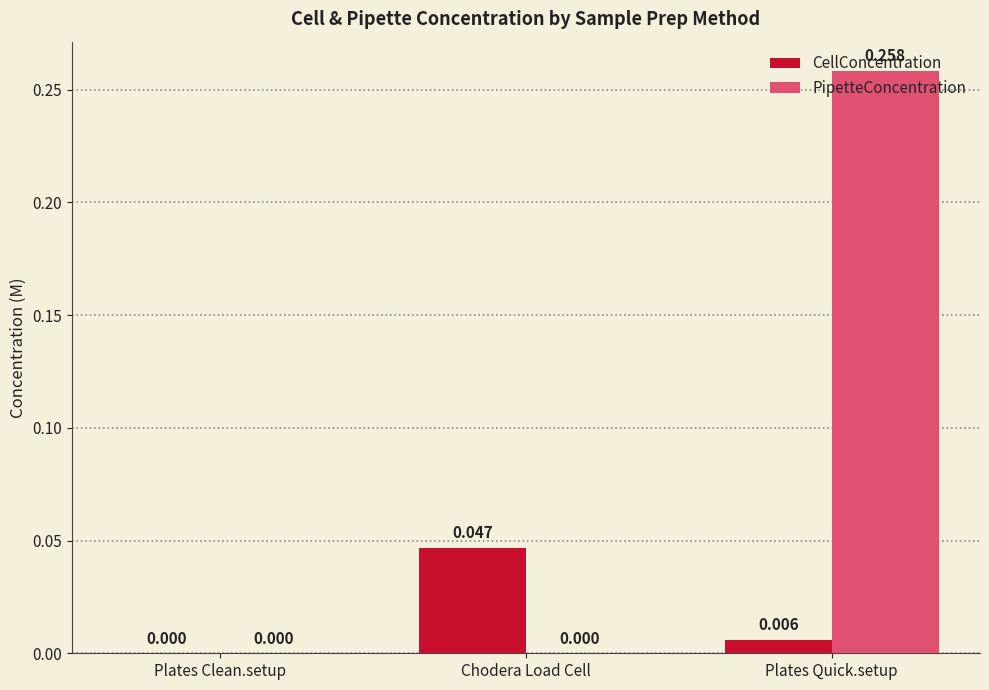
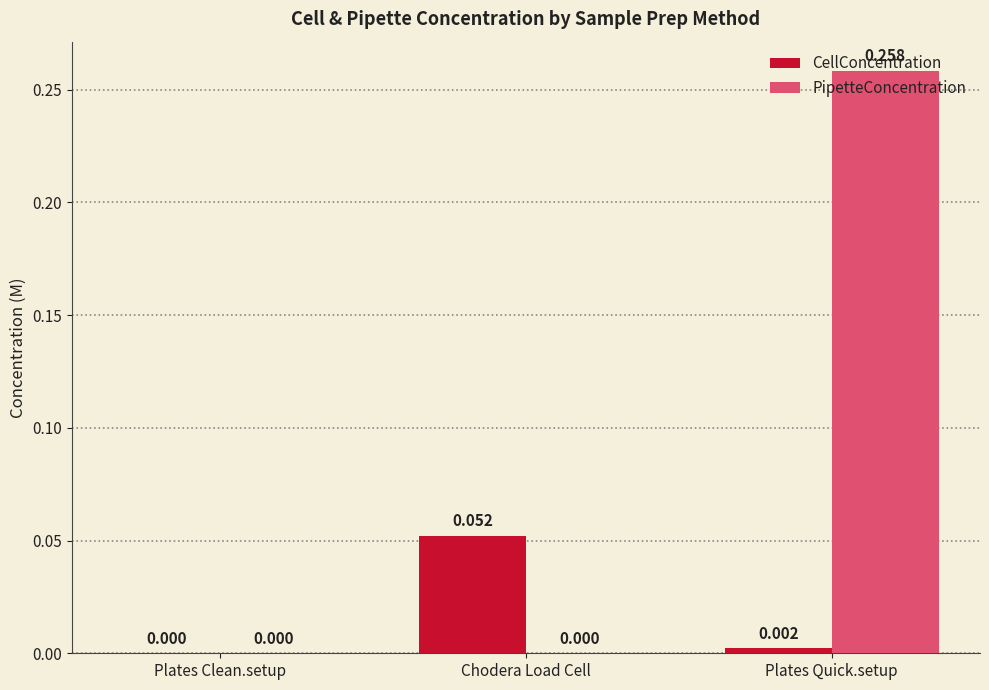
  {
    "CellConcentration": {
      "Plates Clean.setup": 0.000,
-     "Chodera Load Cell": 0.047,
-     "Plates Quick.setup": 0.006
+     "Chodera Load Cell": 0.052,
+     "Plates Quick.setup": 0.002
    },
    "PipetteConcentration": {
      "Plates Clean.setup": 0.000,
      "Chodera Load Cell": 0.000,
      "Plates Quick.setup": 0.258
    }
  }
